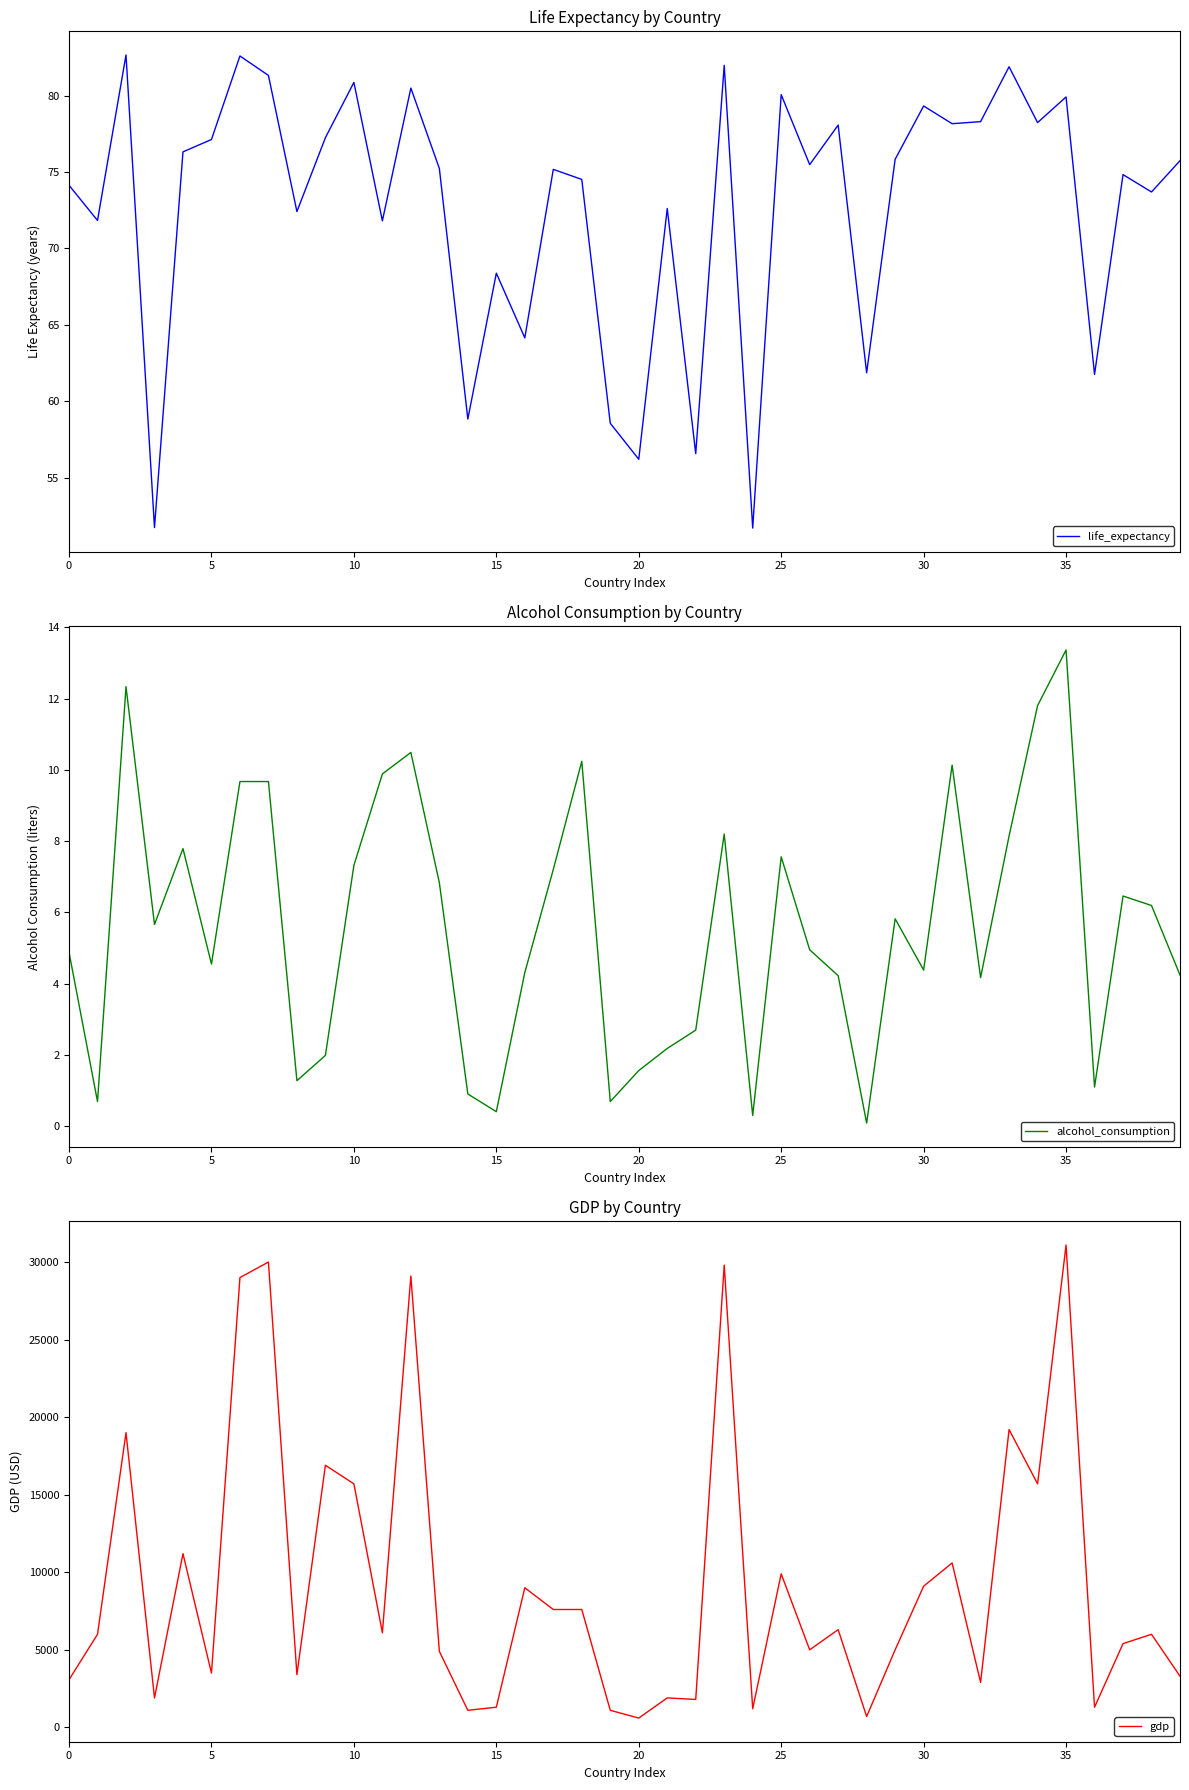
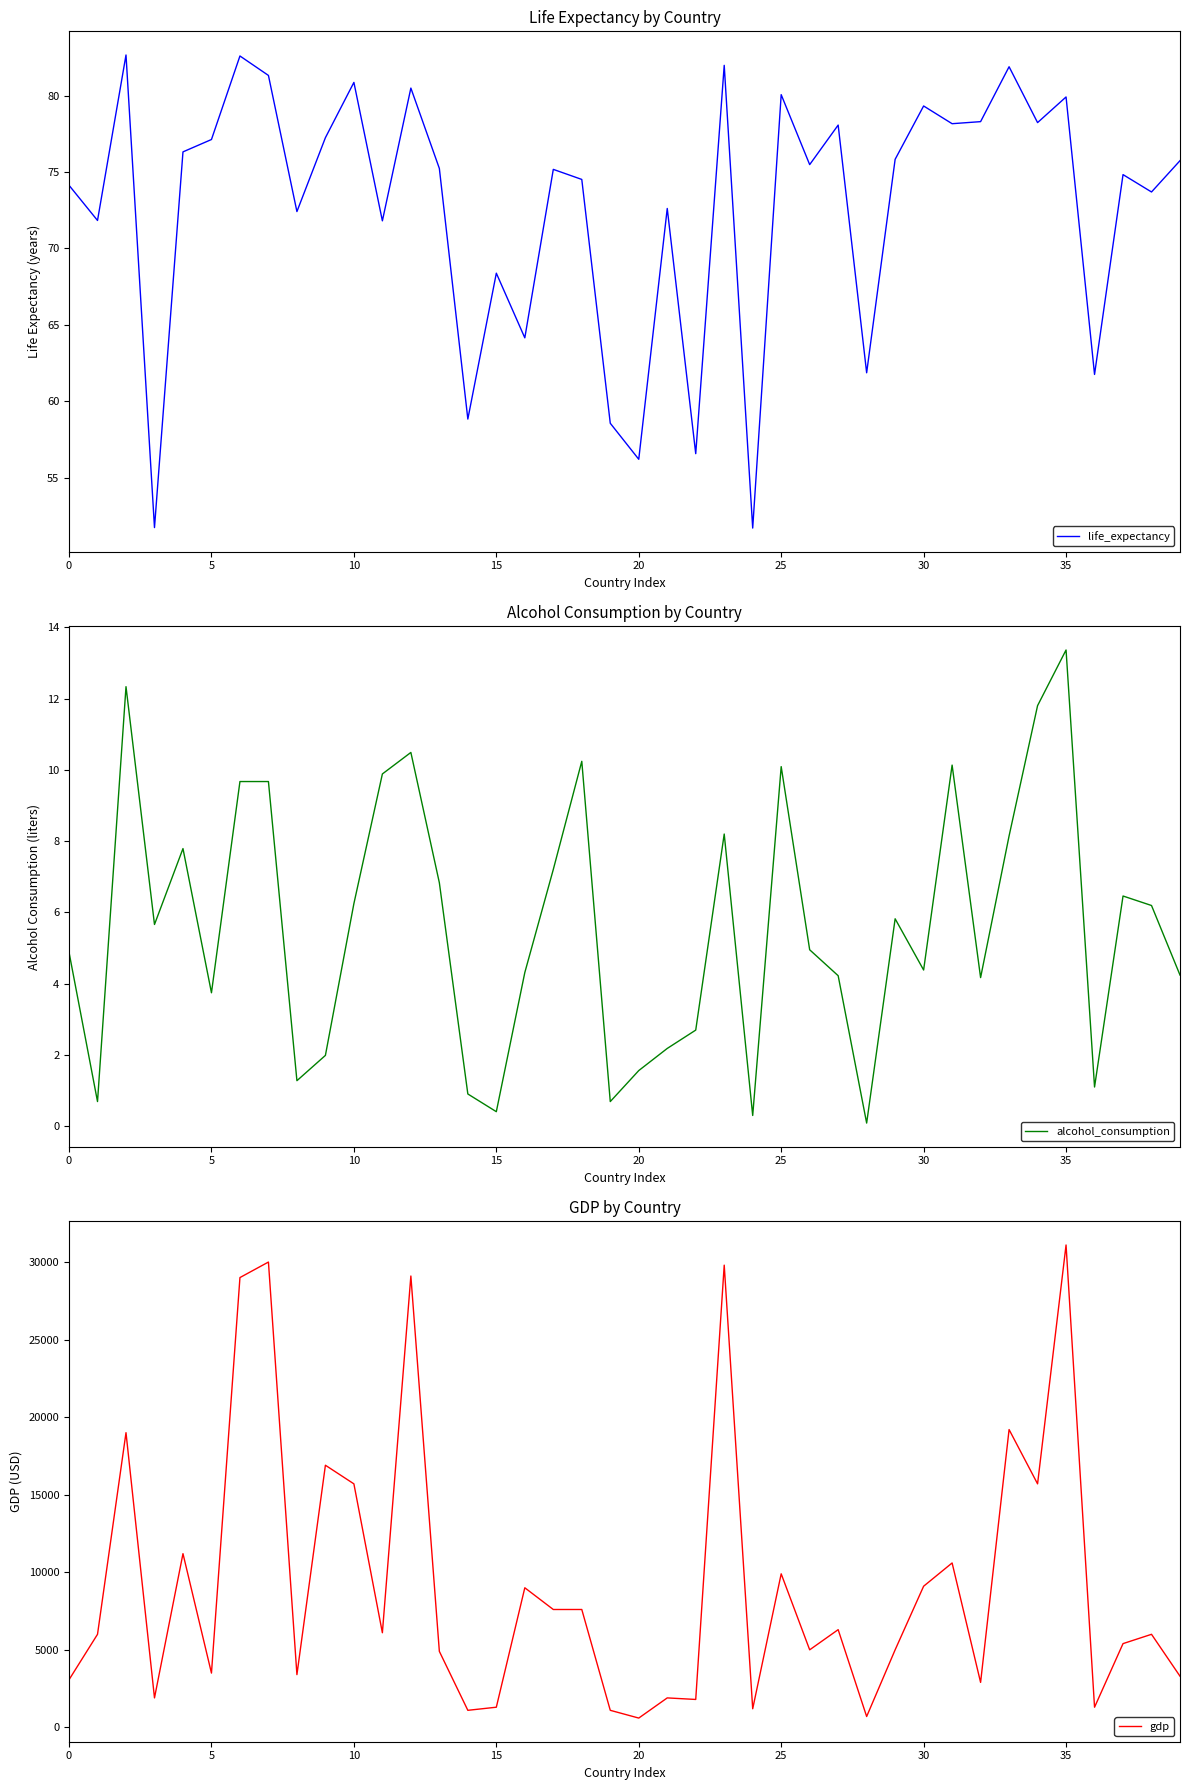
  {
    "Life Expectancy by Country": {
      "0": 74.1,
      "5": 77.1,
      "10": 80.9,
      "15": 68.4,
      "20": 56.2,
      "25": 80.1,
      "30": 79.3,
      "35": 79.9
    },
    "Alcohol Consumption by Country": {
      "0": 4.9,
-     "5": 4.6,
-     "10": 7.3,
+     "5": 3.7,
+     "10": 6.2,
      "15": 0.4,
      "20": 1.6,
-     "25": 7.6,
+     "25": 10.1,
      "30": 4.4,
      "35": 13.4
    },
    "GDP by Country": {
      "0": 3100,
      "5": 3500,
      "10": 15700,
      "15": 1300,
      "20": 600,
      "25": 9900,
      "30": 9100,
      "35": 31100
    }
  }
